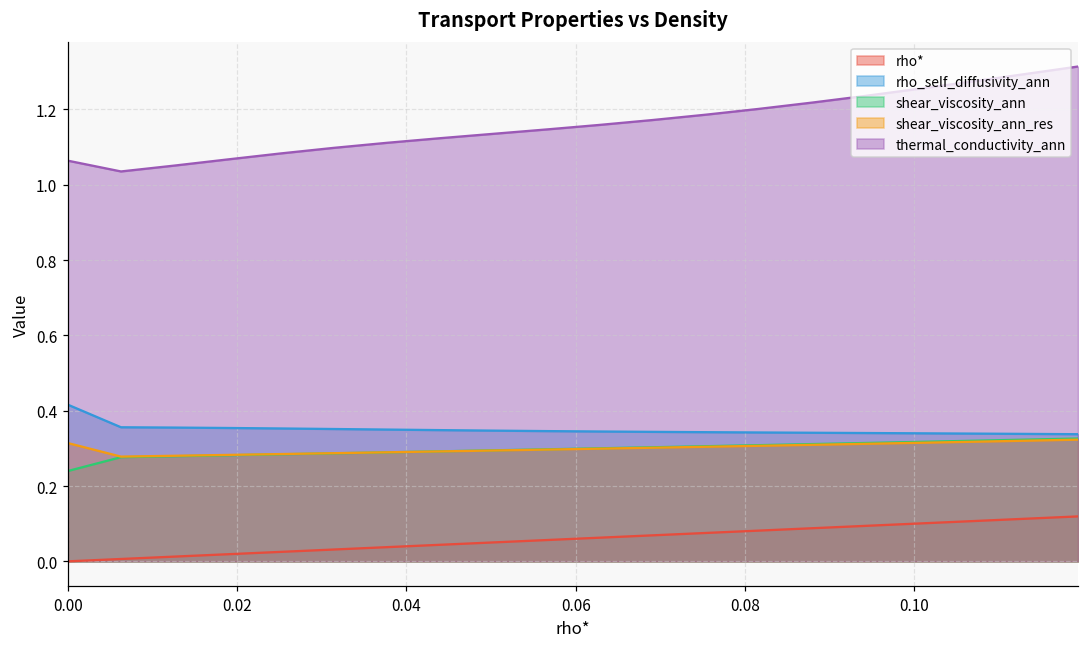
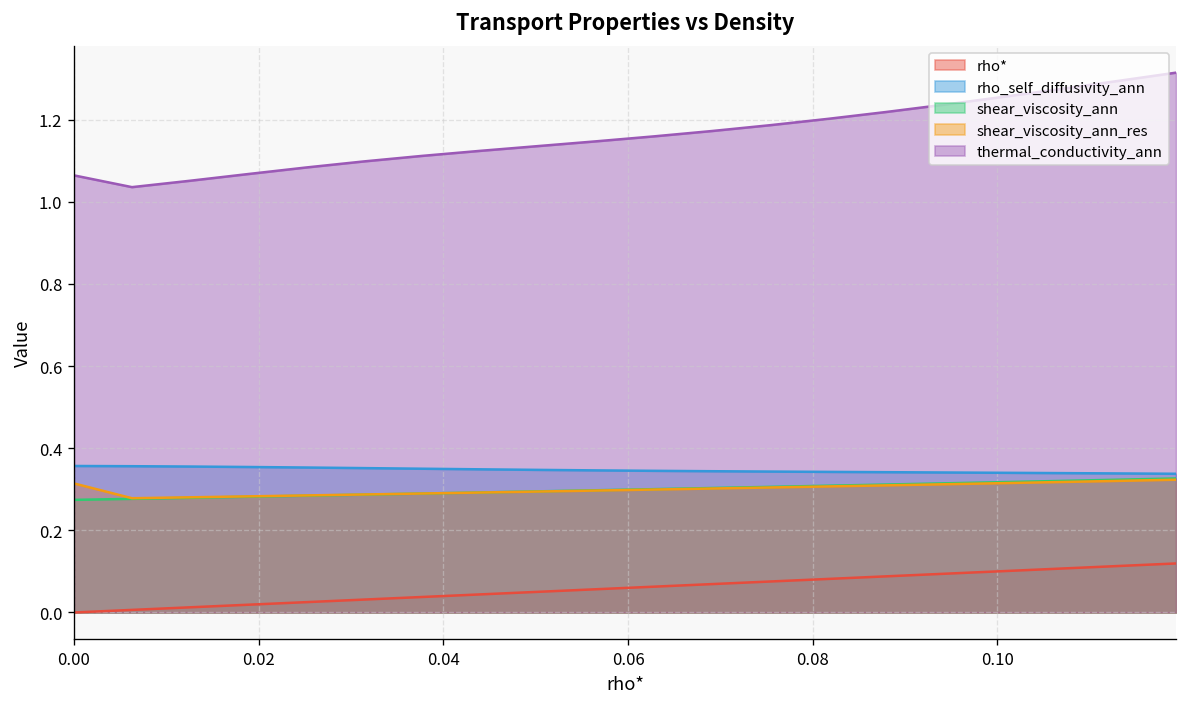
  {
    "rho*": {
      "0.00": 0.00
    },
    "rho_self_diffusivity_ann": {
-     "0.00": 0.42
+     "0.00": 0.36
    },
    "shear_viscosity_ann": {
-     "0.00": 0.24
+     "0.00": 0.27
    },
    "shear_viscosity_ann_res": {
      "0.00": 0.31
    },
    "thermal_conductivity_ann": {
      "0.00": 1.06
    }
  }
